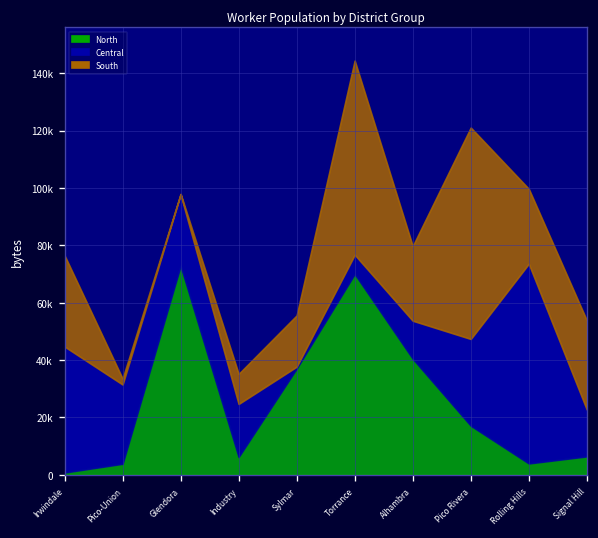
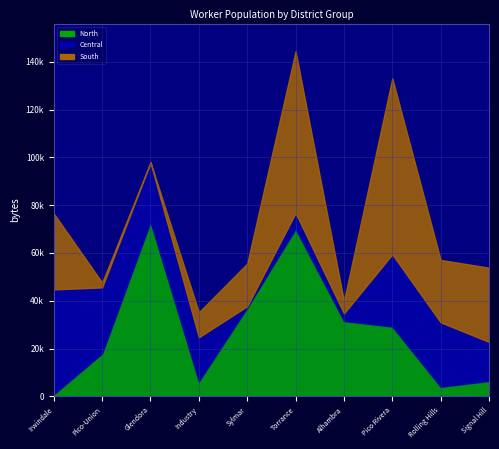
  {
    "North": {
-     "Pico-Union": 4000,
+     "Pico-Union": 18000,
      "Glendora": 73000,
      "Industry": 6000,
      "Torrance": 70000,
-     "Alhambra": 40000,
-     "Pico Rivera": 17000,
+     "Alhambra": 31000,
+     "Pico Rivera": 29000,
      "Rolling Hills": 4000,
      "Signal Hill": 6000
    },
    "Central": {
      "Irwindale": 44000,
      "Pico-Union": 28000,
      "Industry": 18000,
      "Torrance": 7000,
-     "Alhambra": 13000,
+     "Alhambra": 3000,
      "Pico Rivera": 30000,
-     "Rolling Hills": 70000,
+     "Rolling Hills": 27000,
      "Signal Hill": 16000
    },
    "South": {
      "Irwindale": 32000,
      "Pico-Union": 2000,
      "Industry": 10000,
      "Sylmar": 18000,
      "Torrance": 68000,
-     "Alhambra": 26000,
+     "Alhambra": 5000,
      "Pico Rivera": 74000,
      "Rolling Hills": 26000,
      "Signal Hill": 31000
    }
  }
